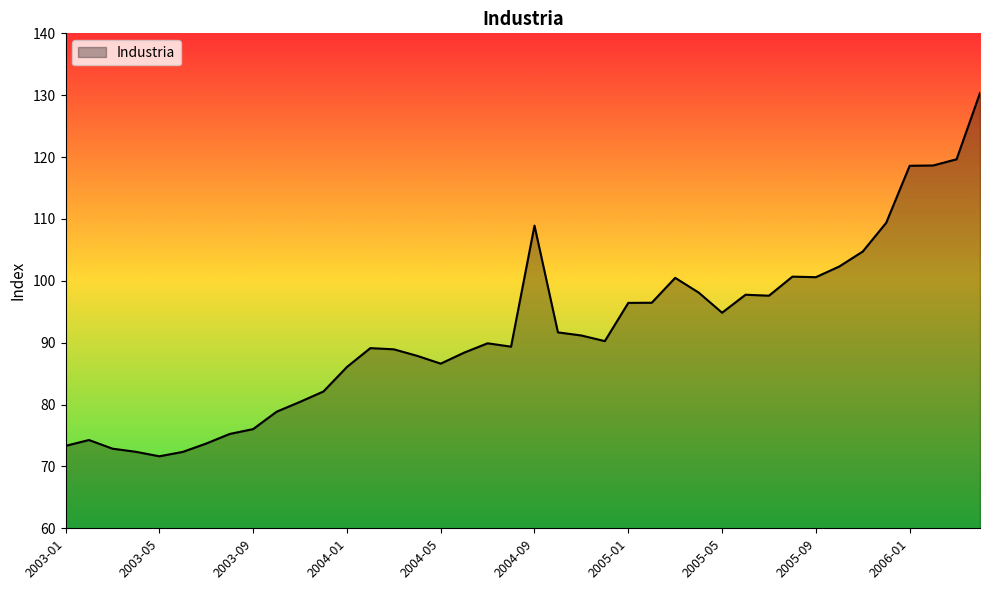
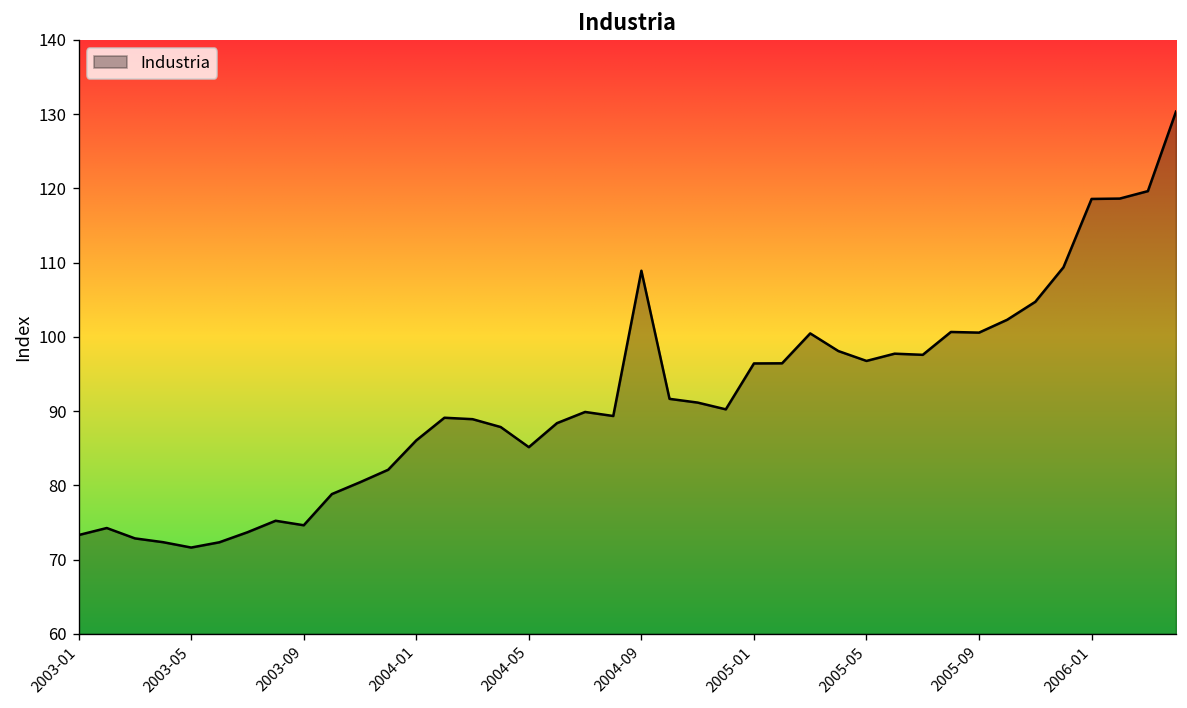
  {
    "2003-01": 73,
    "2003-05": 72,
-   "2003-09": 76,
+   "2003-09": 75,
    "2004-01": 86,
-   "2004-05": 87,
+   "2004-05": 85,
    "2004-09": 109,
    "2005-01": 96,
-   "2005-05": 95,
+   "2005-05": 97,
    "2005-09": 101,
    "2006-01": 119
  }
